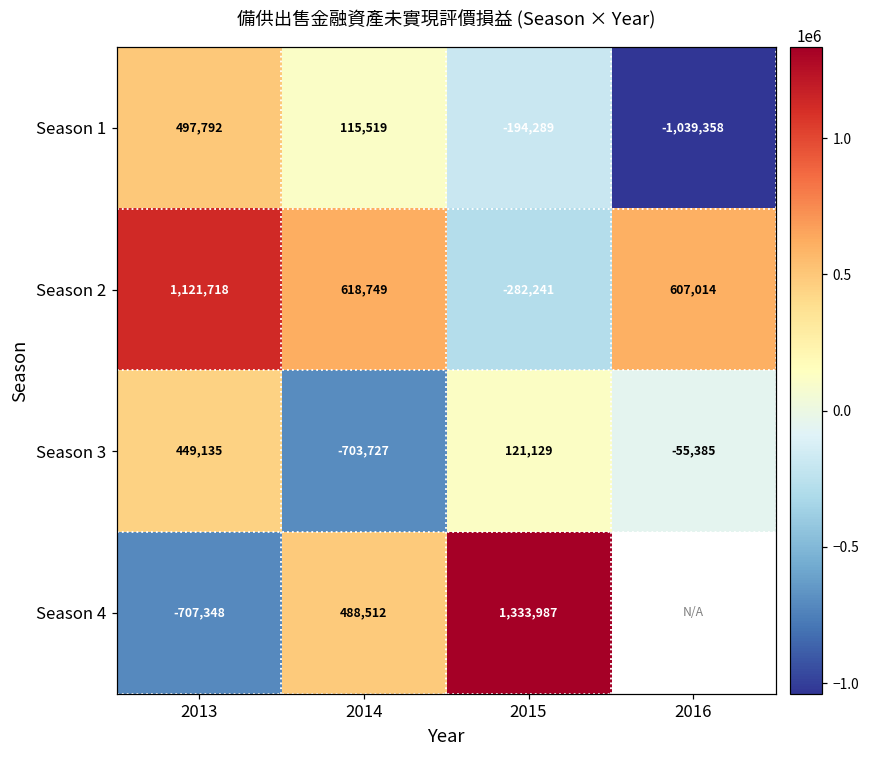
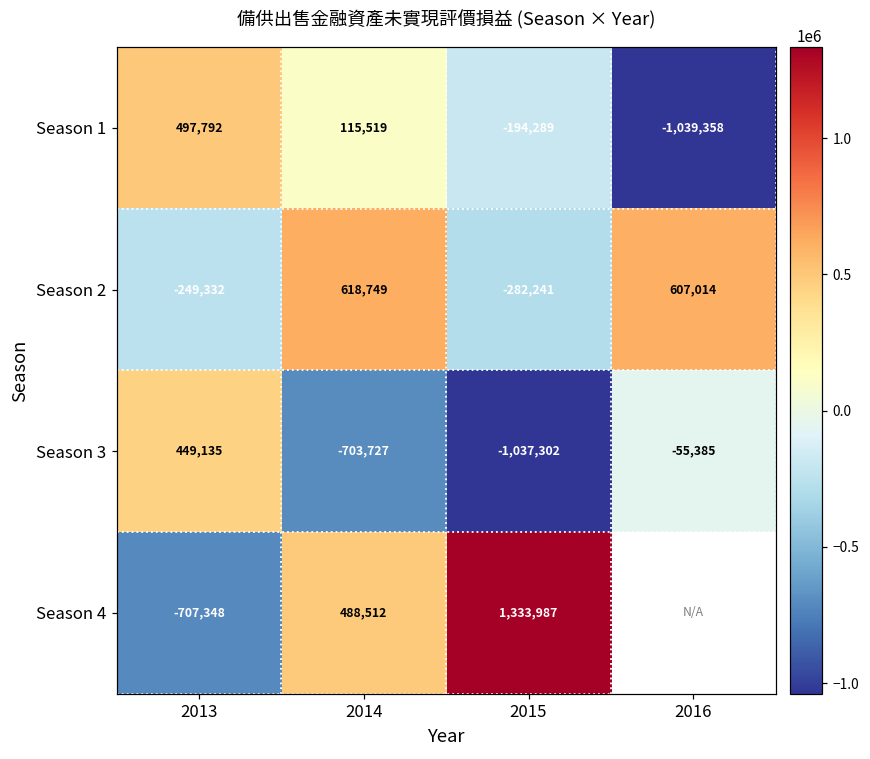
  {
    "Season 1": {
      "2013": "497,792",
      "2014": "115,519",
      "2015": "-194,289",
      "2016": "-1,039,358"
    },
    "Season 2": {
-     "2013": "1,121,718",
+     "2013": "-249,332",
      "2014": "618,749",
      "2015": "-282,241",
      "2016": "607,014"
    },
    "Season 3": {
      "2013": "449,135",
      "2014": "-703,727",
-     "2015": "121,129",
+     "2015": "-1,037,302",
      "2016": "-55,385"
    },
    "Season 4": {
      "2013": "-707,348",
      "2014": "488,512",
      "2015": "1,333,987"
    }
  }
